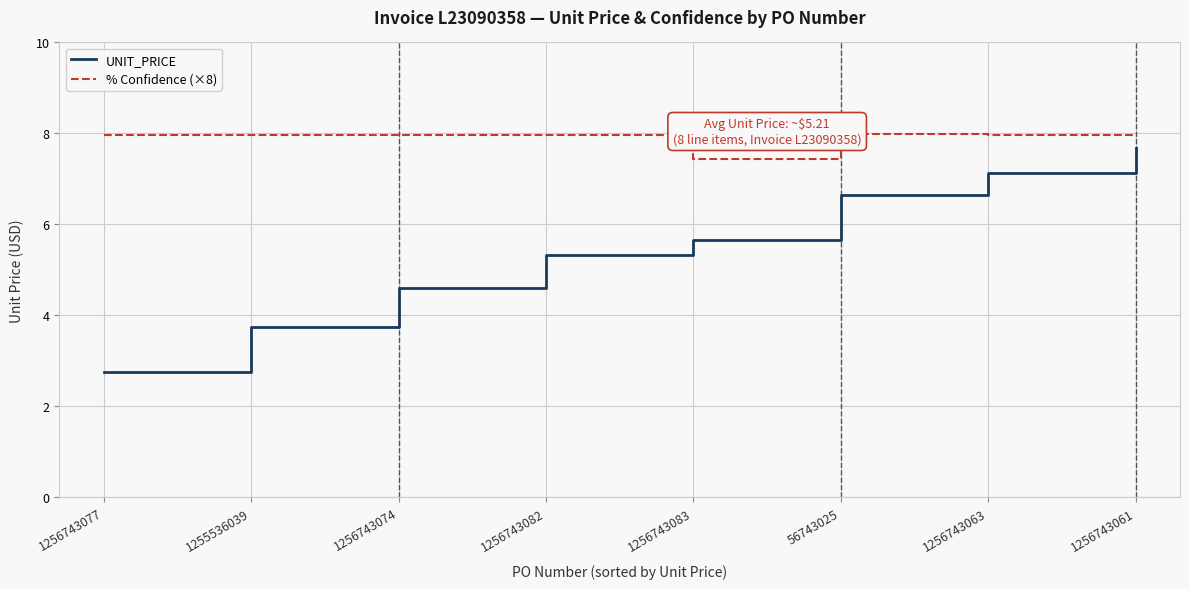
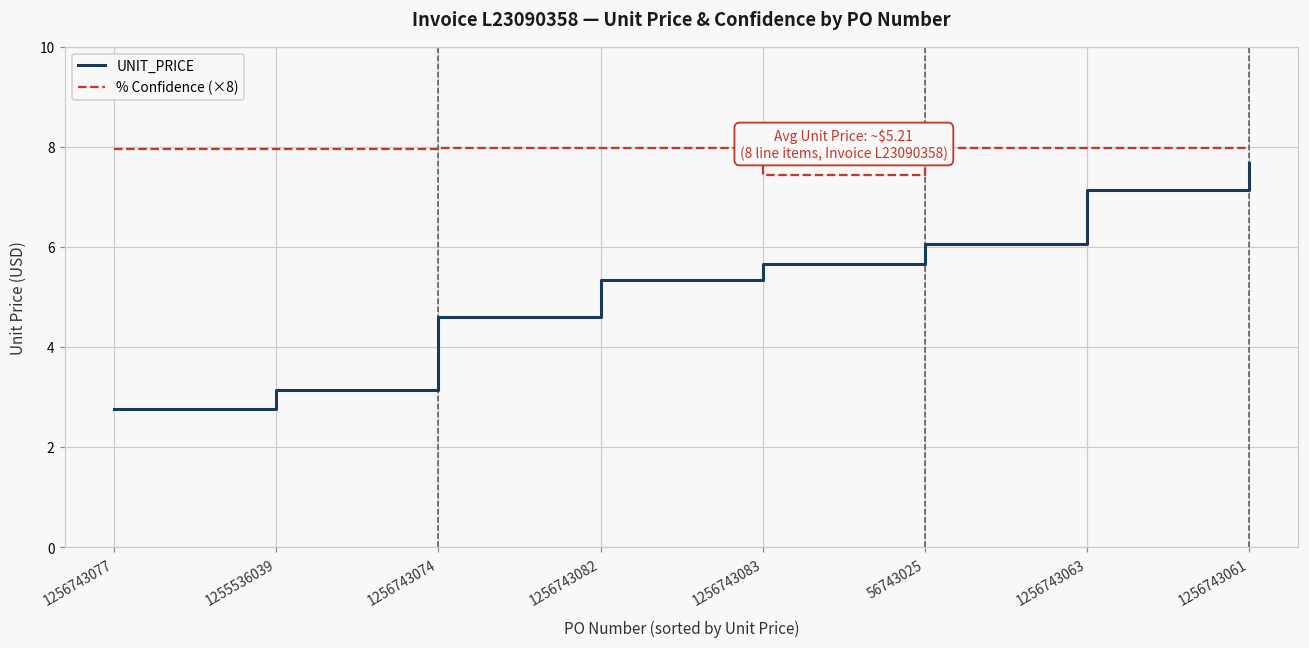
  {
    "UNIT_PRICE": {
      "1256743077": 2.8,
-     "1255536039": 3.7,
+     "1255536039": 3.1,
      "1256743074": 4.6,
      "1256743082": 5.3,
      "1256743083": 5.7,
-     "56743025": 6.6,
+     "56743025": 6.1,
      "1256743063": 7.1,
      "1256743061": 7.7
    },
    "% Confidence (×8)": {
      "1256743077": 8.0,
      "1255536039": 8.0,
      "1256743074": 8.0,
      "1256743082": 8.0,
      "1256743083": 7.4,
      "1256743063": 8.0,
      "1256743061": 8.0
    }
  }
